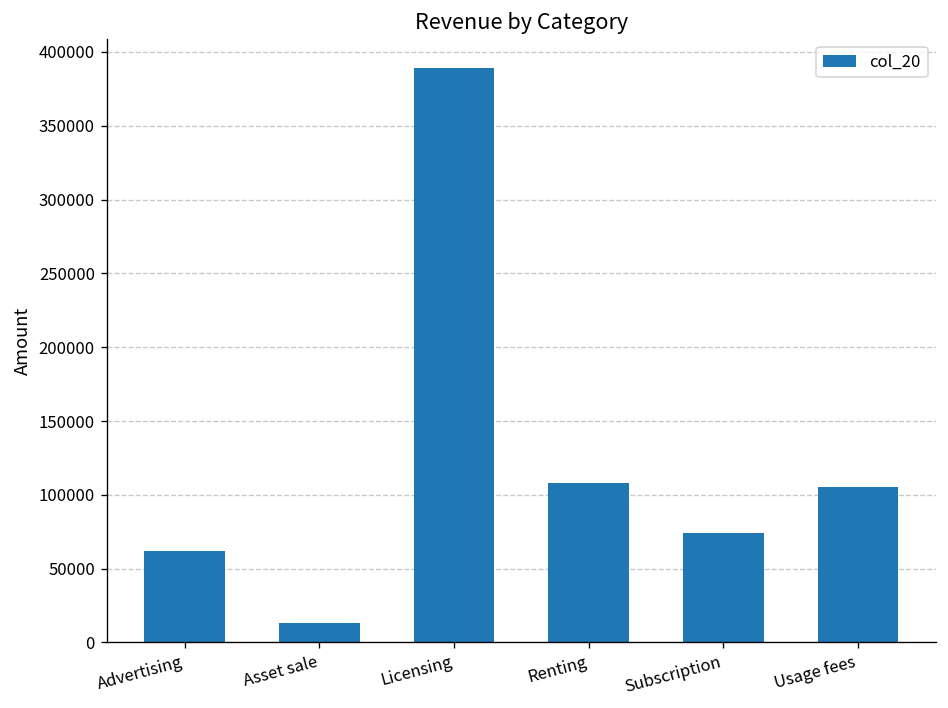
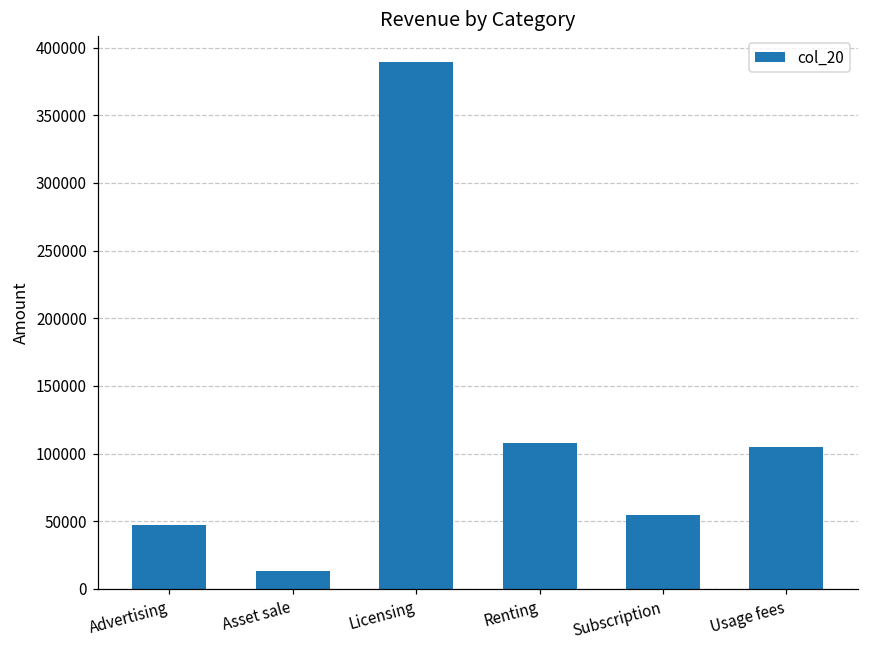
  {
-   "Advertising": 62000,
+   "Advertising": 47000,
    "Asset sale": 13000,
    "Licensing": 389000,
    "Renting": 108000,
-   "Subscription": 74000,
+   "Subscription": 55000,
    "Usage fees": 105000
  }
